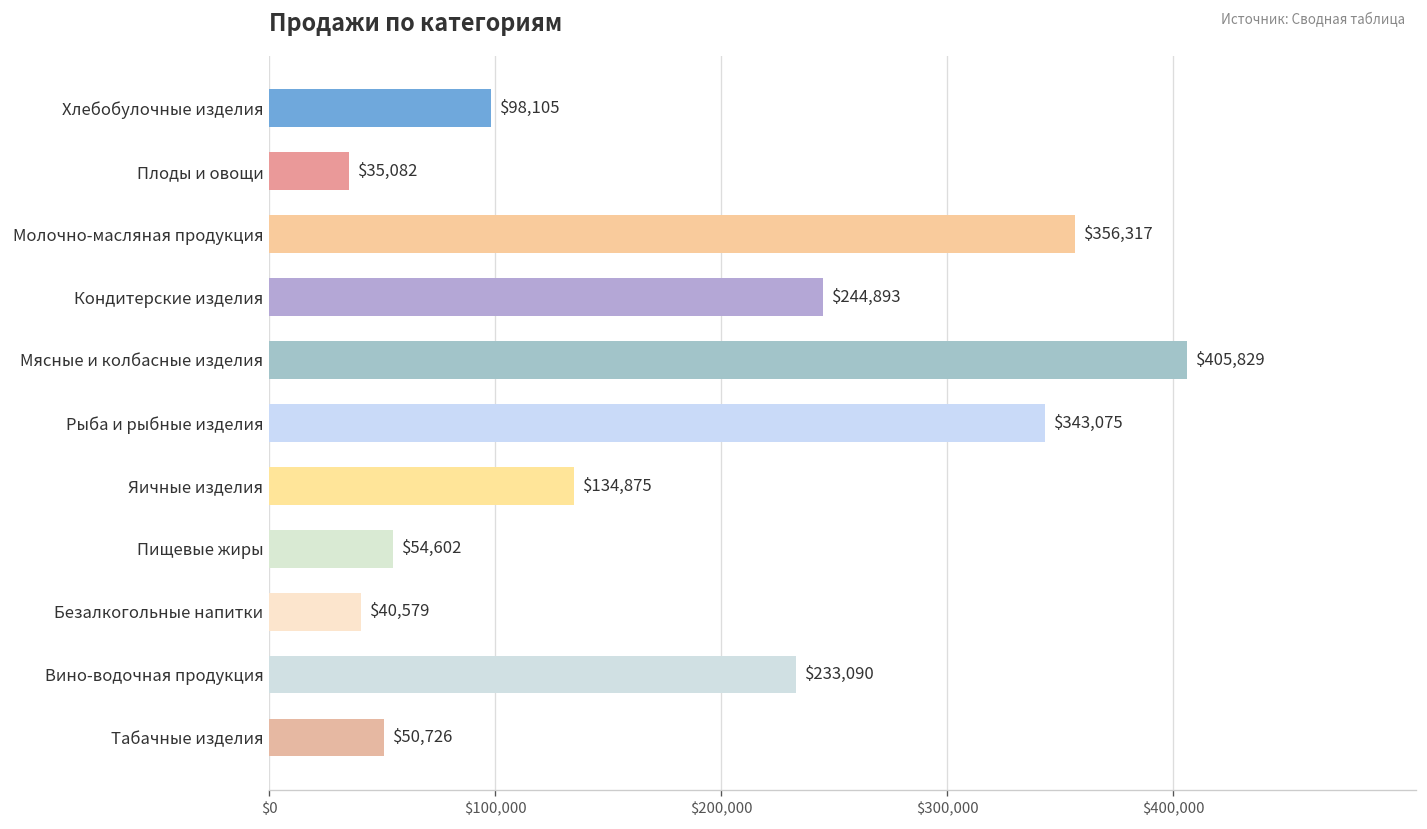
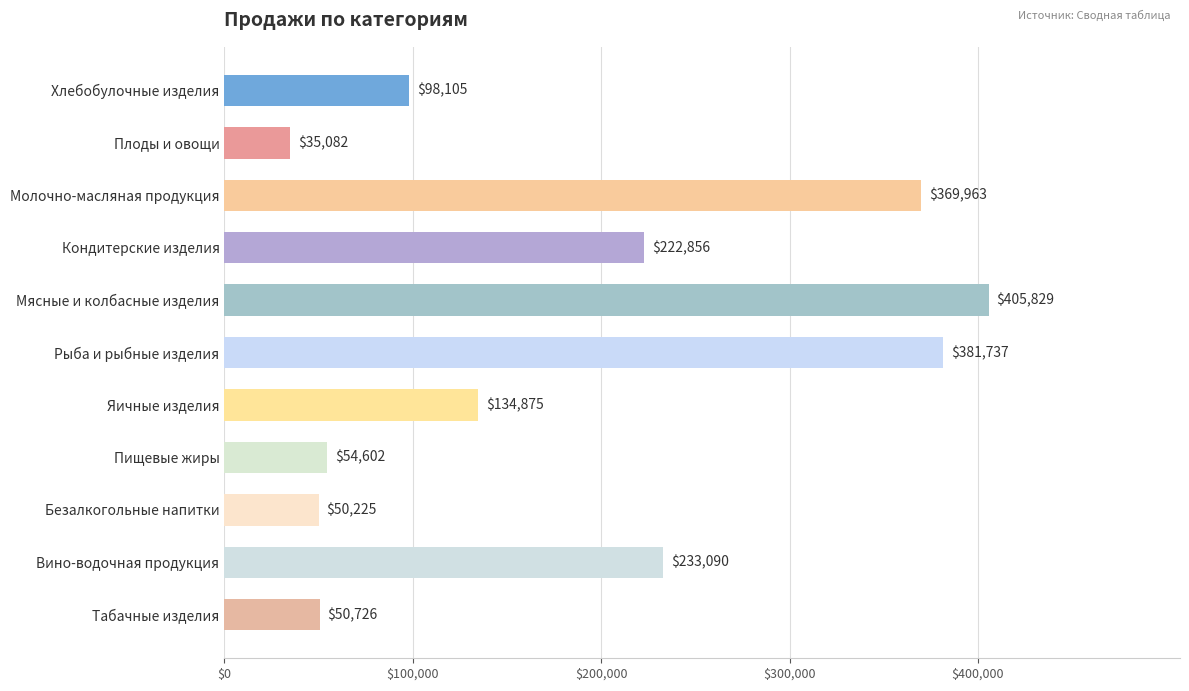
  {
    "Хлебобулочные изделия": "$98,105",
    "Плоды и овощи": "$35,082",
-   "Молочно-масляная продукция": "$356,317",
-   "Кондитерские изделия": "$244,893",
+   "Молочно-масляная продукция": "$369,963",
+   "Кондитерские изделия": "$222,856",
    "Мясные и колбасные изделия": "$405,829",
-   "Рыба и рыбные изделия": "$343,075",
+   "Рыба и рыбные изделия": "$381,737",
    "Яичные изделия": "$134,875",
    "Пищевые жиры": "$54,602",
-   "Безалкогольные напитки": "$40,579",
+   "Безалкогольные напитки": "$50,225",
    "Вино-водочная продукция": "$233,090",
    "Табачные изделия": "$50,726"
  }
